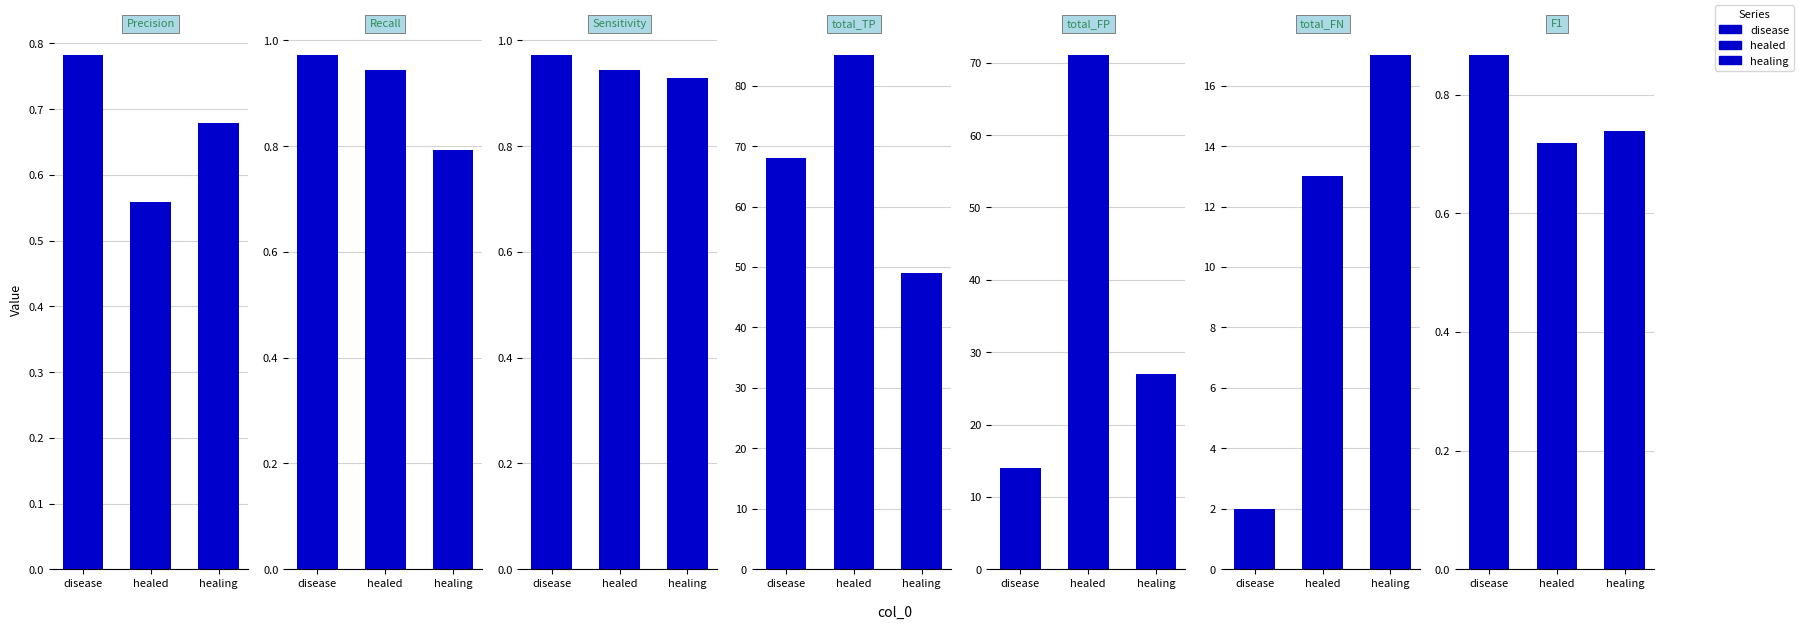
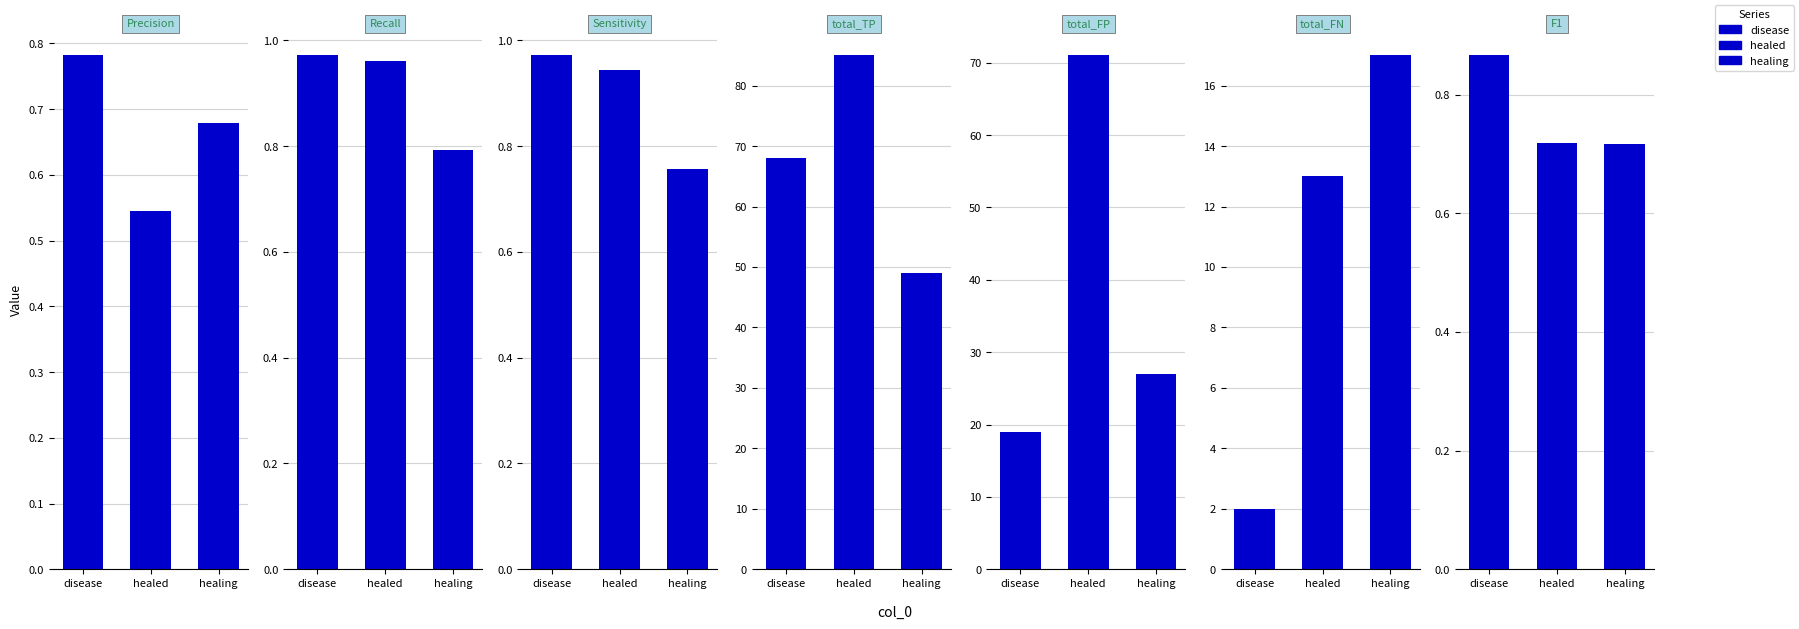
  {
    "Precision": {
      "disease": 0.78,
-     "healed": 0.56,
+     "healed": 0.54,
      "healing": 0.68
    },
    "Recall": {
      "disease": 0.97,
-     "healed": 0.94,
+     "healed": 0.96,
      "healing": 0.79
    },
    "Sensitivity": {
      "disease": 0.97,
      "healed": 0.94,
-     "healing": 0.93
+     "healing": 0.76
    },
    "total_TP": {
      "disease": 68,
      "healed": 85,
      "healing": 49
    },
    "total_FP": {
-     "disease": 14,
+     "disease": 19,
      "healed": 71,
      "healing": 27
    },
    "total_FN": {
      "disease": 2.0,
      "healed": 13.0,
      "healing": 17.0
    },
    "F1": {
      "disease": 0.87,
      "healed": 0.72,
-     "healing": 0.74
+     "healing": 0.72
    }
  }
